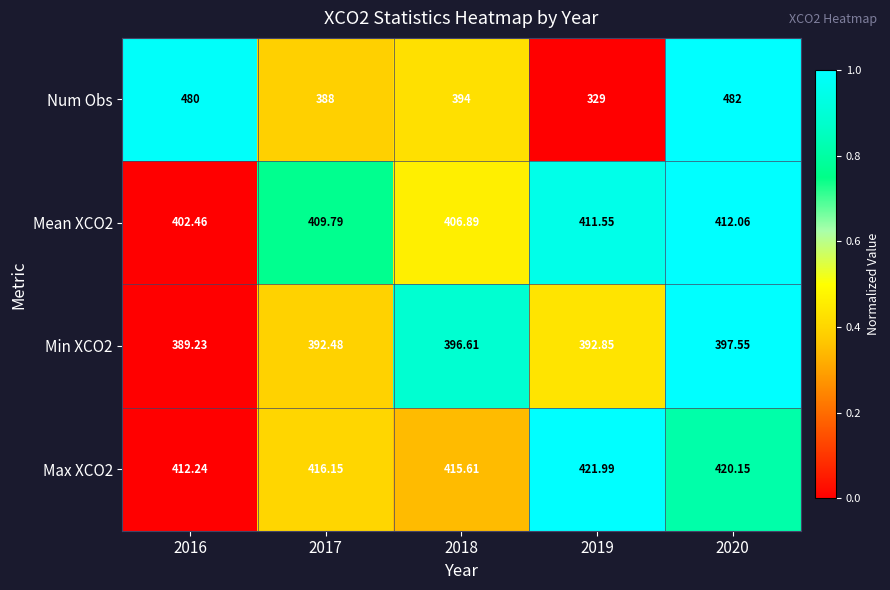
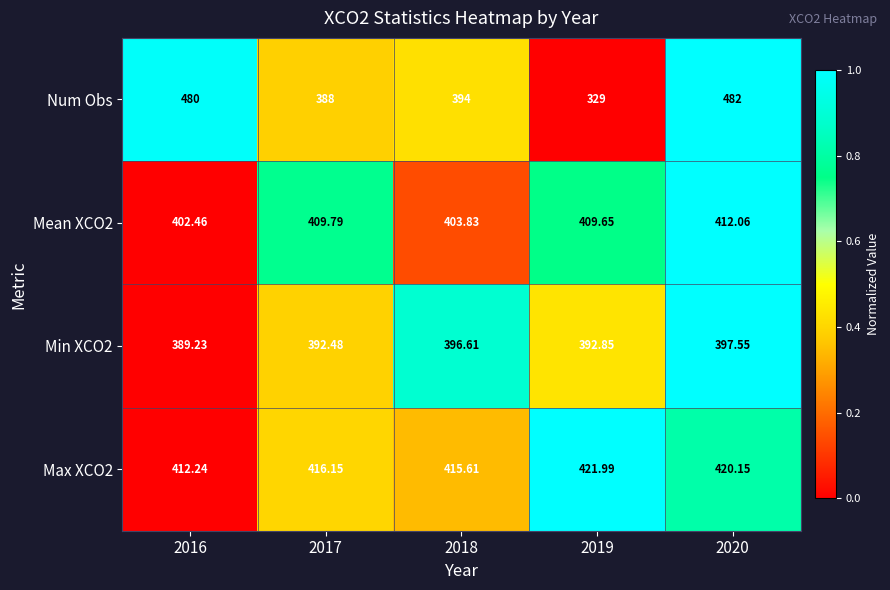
  {
    "Num Obs": {
      "2016": 480,
      "2017": 388,
      "2018": 394,
      "2019": 329,
      "2020": 482
    },
    "Mean XCO2": {
      "2016": 402.46,
      "2017": 409.79,
-     "2018": 406.89,
-     "2019": 411.55,
+     "2018": 403.83,
+     "2019": 409.65,
      "2020": 412.06
    },
    "Min XCO2": {
      "2016": 389.23,
      "2017": 392.48,
      "2018": 396.61,
      "2019": 392.85,
      "2020": 397.55
    },
    "Max XCO2": {
      "2016": 412.24,
      "2017": 416.15,
      "2018": 415.61,
      "2019": 421.99,
      "2020": 420.15
    }
  }
